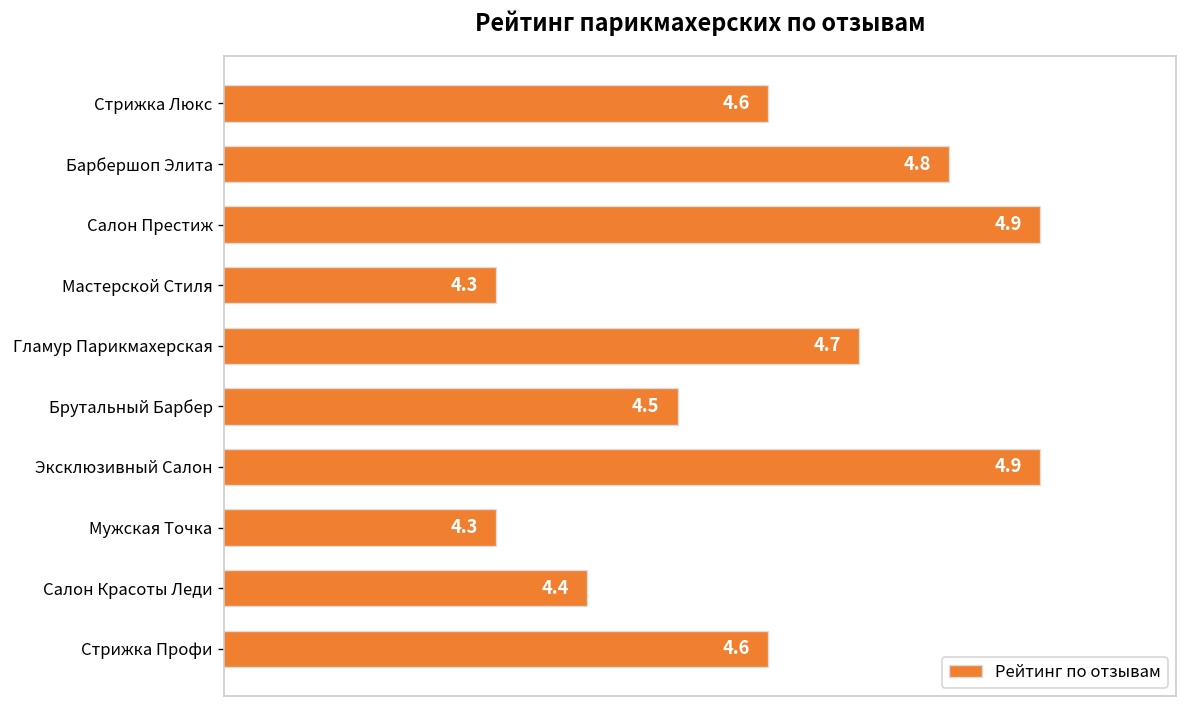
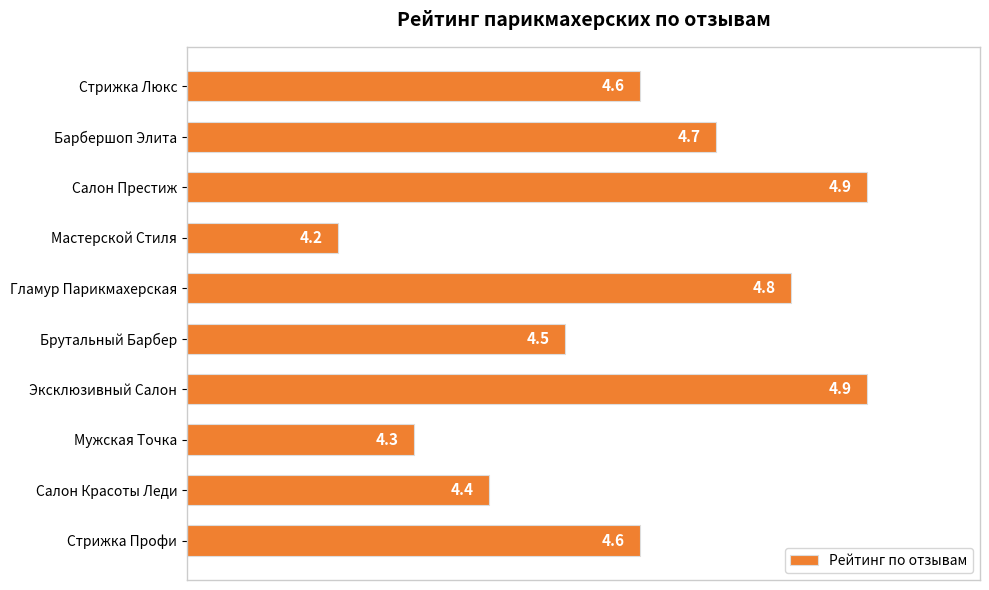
  {
    "Стрижка Люкс": 4.6,
-   "Барбершоп Элита": 4.8,
+   "Барбершоп Элита": 4.7,
    "Салон Престиж": 4.9,
-   "Мастерской Стиля": 4.3,
-   "Гламур Парикмахерская": 4.7,
+   "Мастерской Стиля": 4.2,
+   "Гламур Парикмахерская": 4.8,
    "Брутальный Барбер": 4.5,
    "Эксклюзивный Салон": 4.9,
    "Мужская Точка": 4.3,
    "Салон Красоты Леди": 4.4,
    "Стрижка Профи": 4.6
  }
